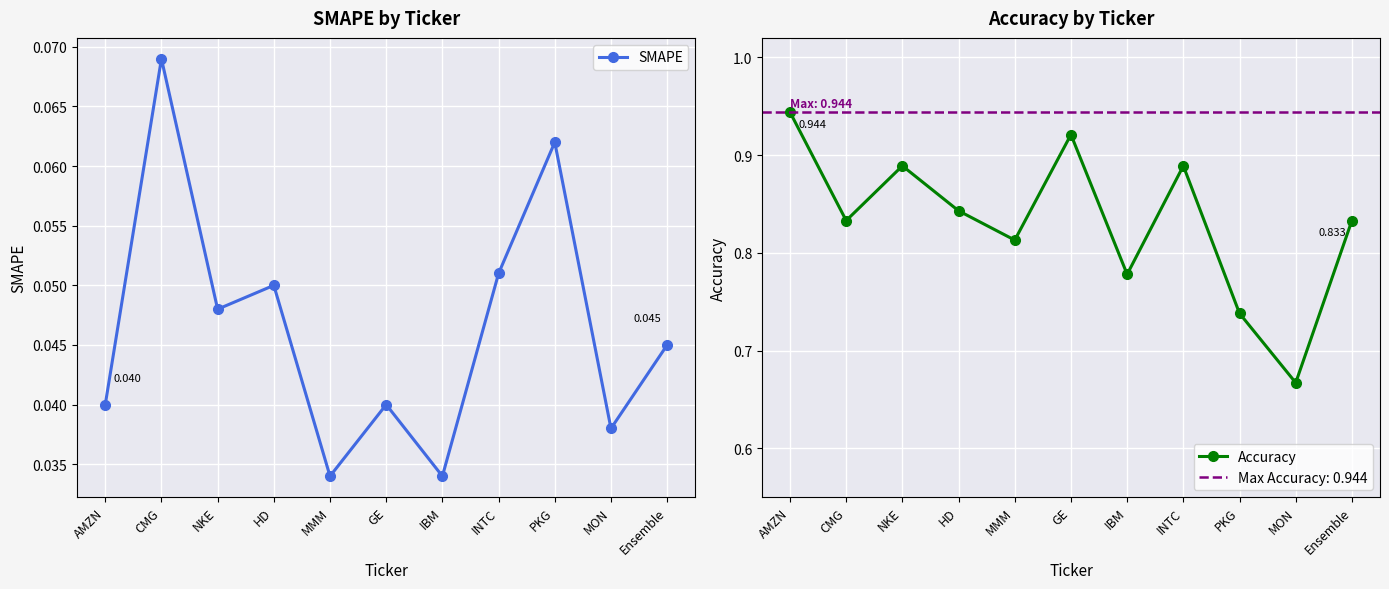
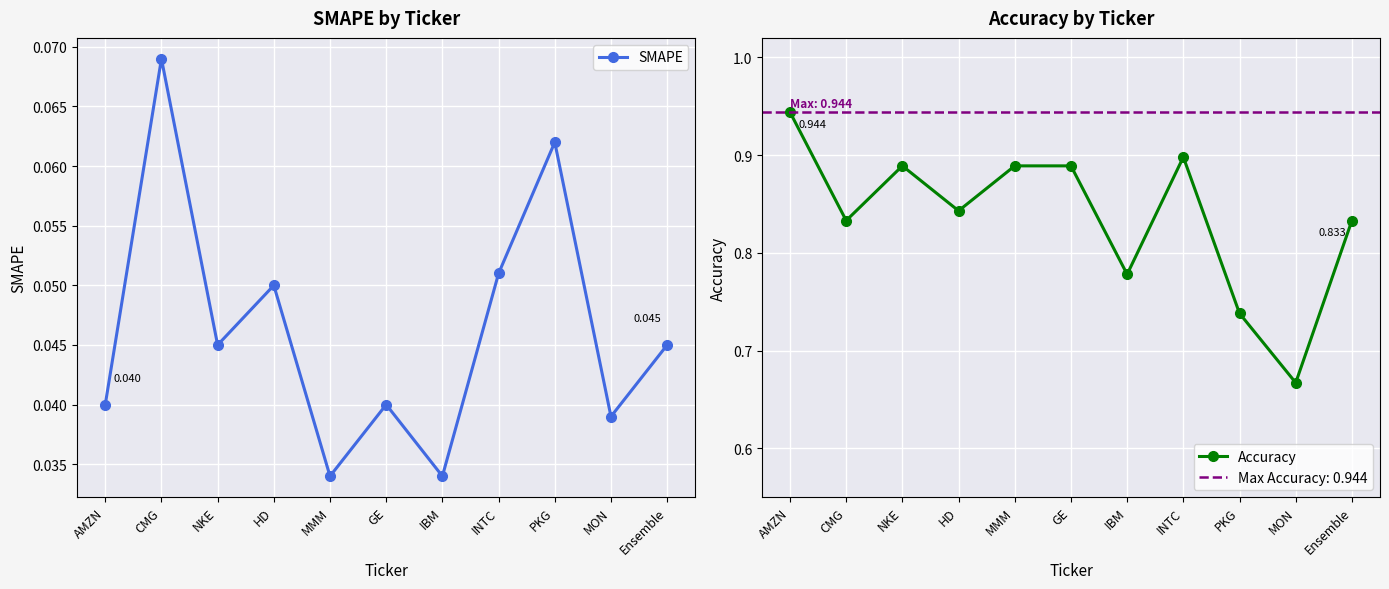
  {
    "SMAPE by Ticker": {
      "CMG": 0.069,
-     "NKE": 0.048,
+     "NKE": 0.045,
      "HD": 0.050,
      "MMM": 0.034,
      "GE": 0.040,
      "IBM": 0.034,
      "INTC": 0.051,
      "PKG": 0.062,
-     "MON": 0.038
+     "MON": 0.039
    },
    "Accuracy by Ticker": {
      "CMG": 0.83,
      "NKE": 0.89,
      "HD": 0.84,
-     "MMM": 0.81,
-     "GE": 0.92,
+     "MMM": 0.89,
+     "GE": 0.89,
      "IBM": 0.78,
-     "INTC": 0.89,
+     "INTC": 0.90,
      "PKG": 0.74,
      "MON": 0.67
    }
  }
